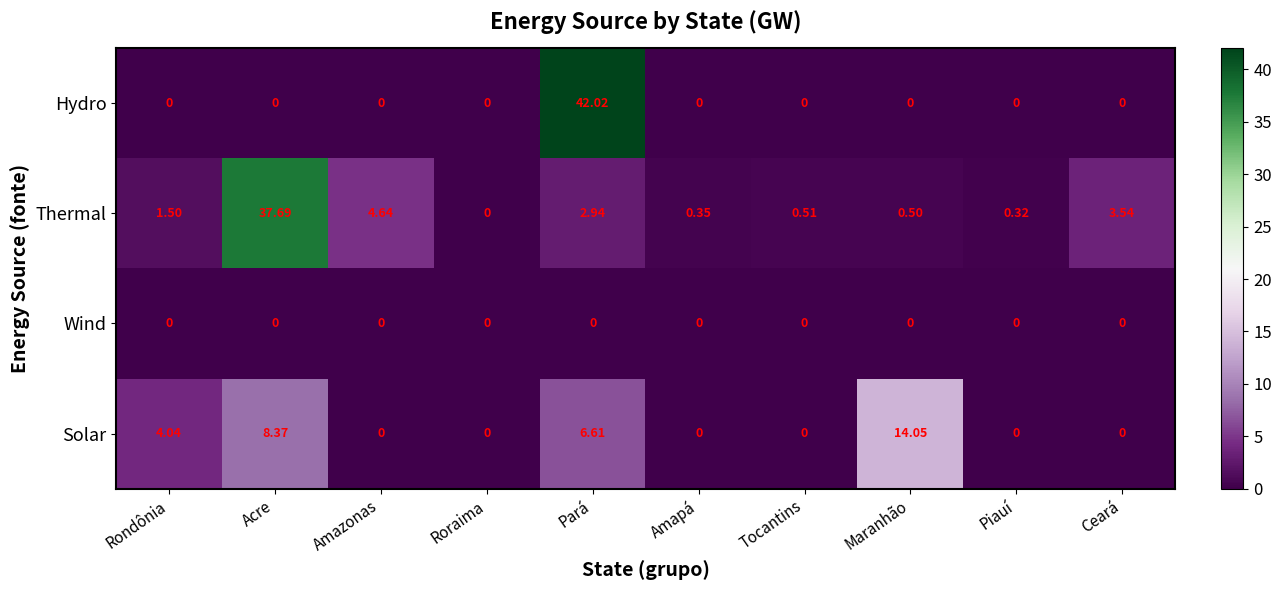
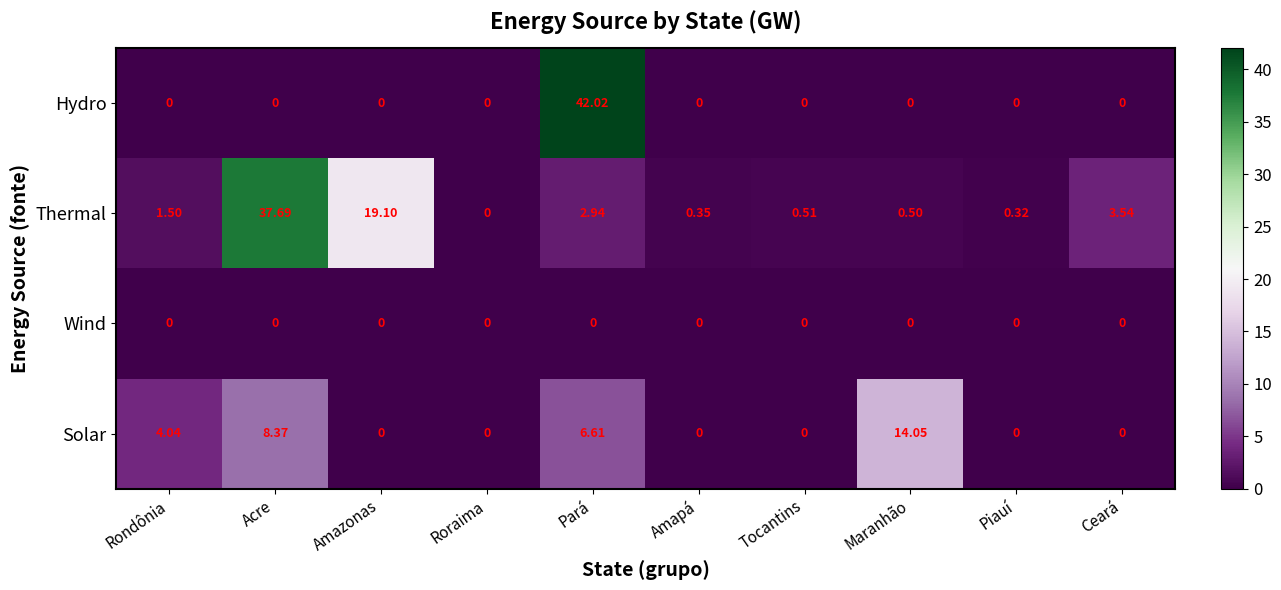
  {
    "Hydro": {
      "Rondônia": 0,
      "Acre": 0,
      "Amazonas": 0,
      "Roraima": 0,
      "Pará": 42.02,
      "Amapá": 0,
      "Tocantins": 0,
      "Maranhão": 0,
      "Piauí": 0,
      "Ceará": 0
    },
    "Thermal": {
      "Rondônia": 1.50,
      "Acre": 37.69,
-     "Amazonas": 4.64,
+     "Amazonas": 19.10,
      "Roraima": 0,
      "Pará": 2.94,
      "Amapá": 0.35,
      "Tocantins": 0.51,
      "Maranhão": 0.50,
      "Piauí": 0.32,
      "Ceará": 3.54
    },
    "Wind": {
      "Rondônia": 0,
      "Acre": 0,
      "Amazonas": 0,
      "Roraima": 0,
      "Pará": 0,
      "Amapá": 0,
      "Tocantins": 0,
      "Maranhão": 0,
      "Piauí": 0,
      "Ceará": 0
    },
    "Solar": {
      "Rondônia": 4.04,
      "Acre": 8.37,
      "Amazonas": 0,
      "Roraima": 0,
      "Pará": 6.61,
      "Amapá": 0,
      "Tocantins": 0,
      "Maranhão": 14.05,
      "Piauí": 0,
      "Ceará": 0
    }
  }
